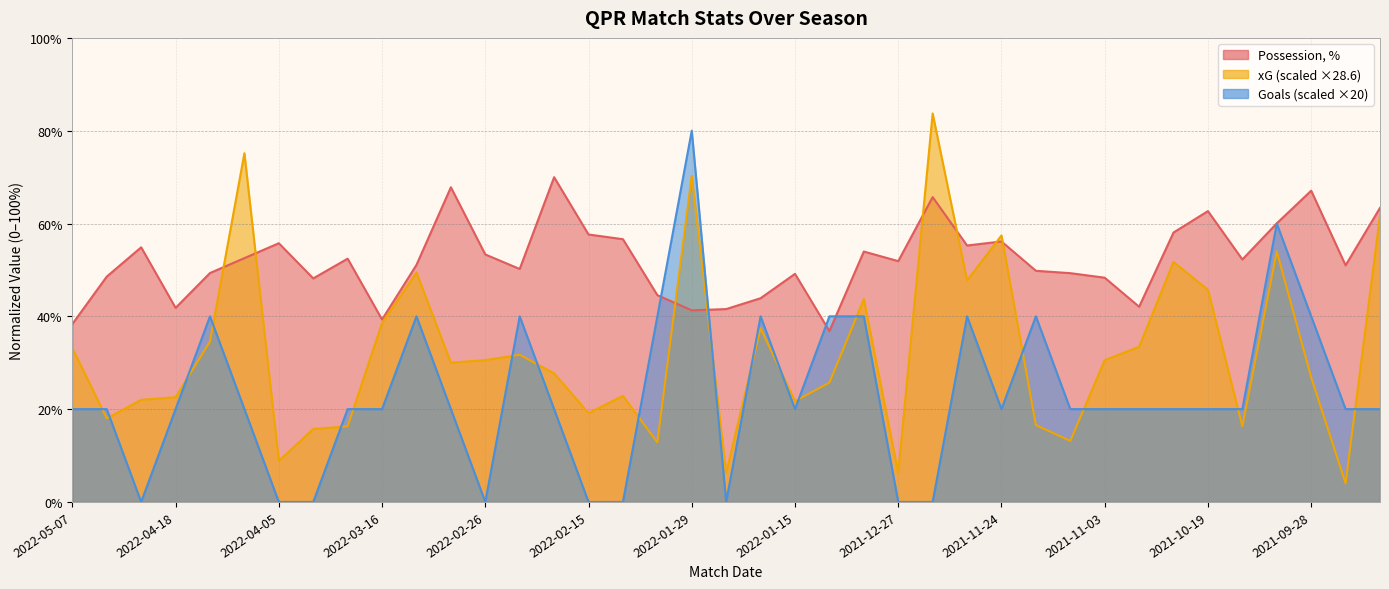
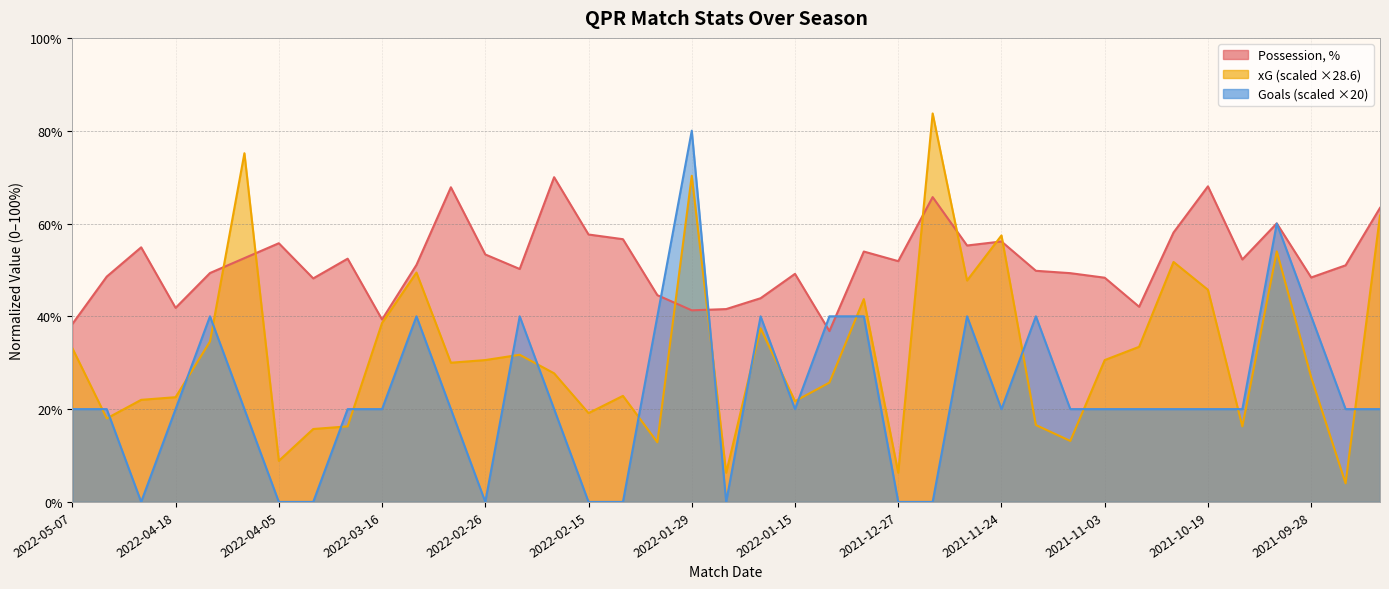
  {
    "Possession, %": {
      "2022-05-07": "38%",
      "2022-04-18": "42%",
      "2022-04-05": "56%",
      "2022-03-16": "39%",
      "2022-02-26": "53%",
      "2022-02-15": "58%",
      "2022-01-29": "41%",
      "2022-01-15": "49%",
      "2021-12-27": "52%",
      "2021-11-24": "56%",
      "2021-11-03": "48%",
-     "2021-10-19": "63%",
-     "2021-09-28": "67%"
+     "2021-10-19": "68%",
+     "2021-09-28": "48%"
    }
  }
